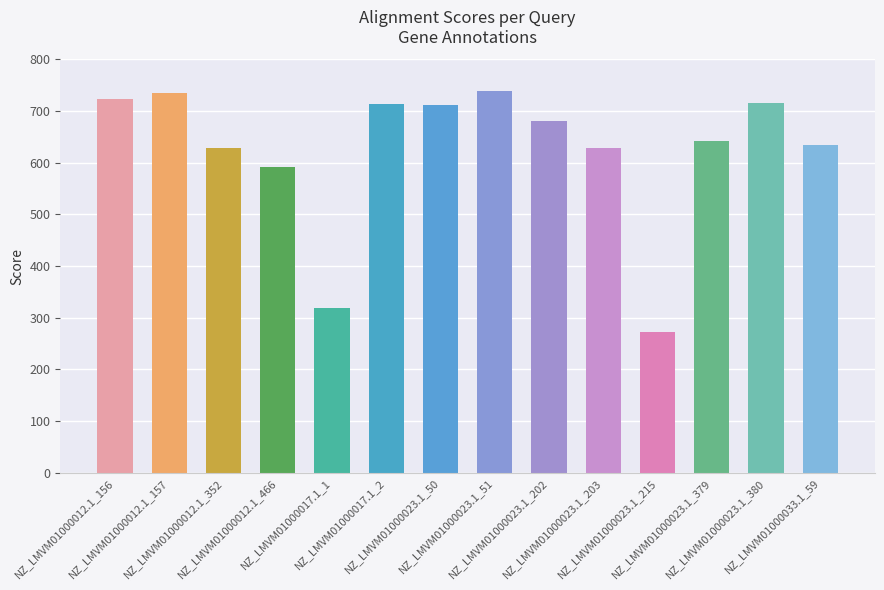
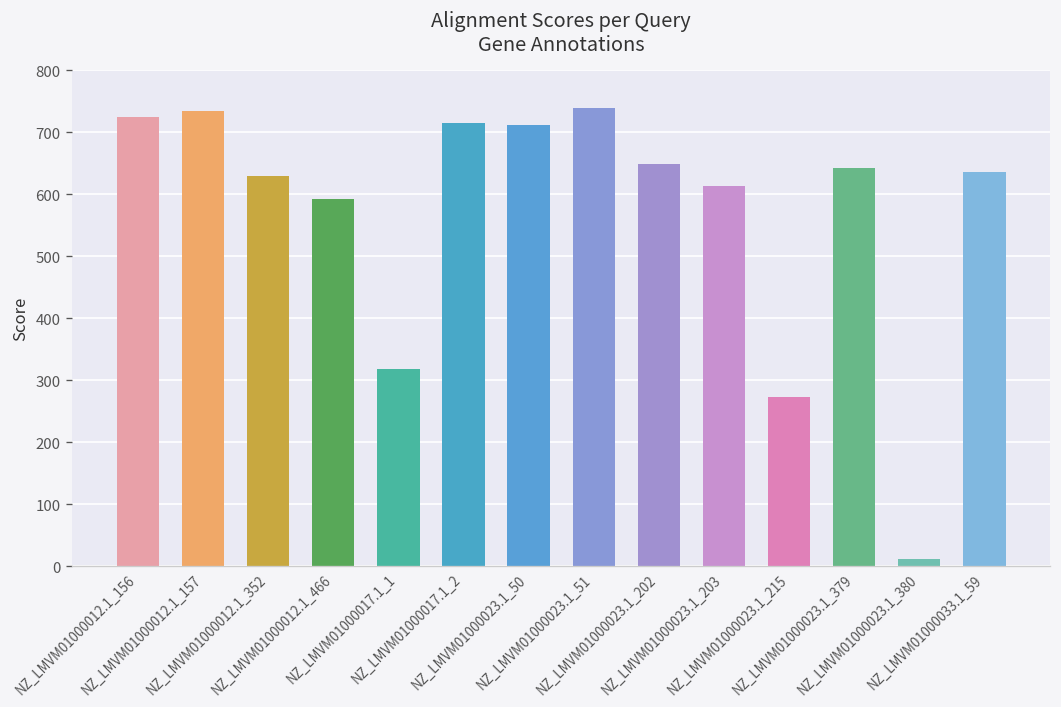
  {
    "NZ_LMVM01000012.1_156": 720,
    "NZ_LMVM01000012.1_157": 730,
    "NZ_LMVM01000012.1_352": 630,
    "NZ_LMVM01000012.1_466": 590,
    "NZ_LMVM01000017.1_1": 320,
    "NZ_LMVM01000017.1_2": 710,
    "NZ_LMVM01000023.1_50": 710,
    "NZ_LMVM01000023.1_51": 740,
-   "NZ_LMVM01000023.1_202": 680,
-   "NZ_LMVM01000023.1_203": 630,
+   "NZ_LMVM01000023.1_202": 650,
+   "NZ_LMVM01000023.1_203": 610,
    "NZ_LMVM01000023.1_215": 270,
    "NZ_LMVM01000023.1_379": 640,
-   "NZ_LMVM01000023.1_380": 720,
+   "NZ_LMVM01000023.1_380": 10,
    "NZ_LMVM01000033.1_59": 640
  }
